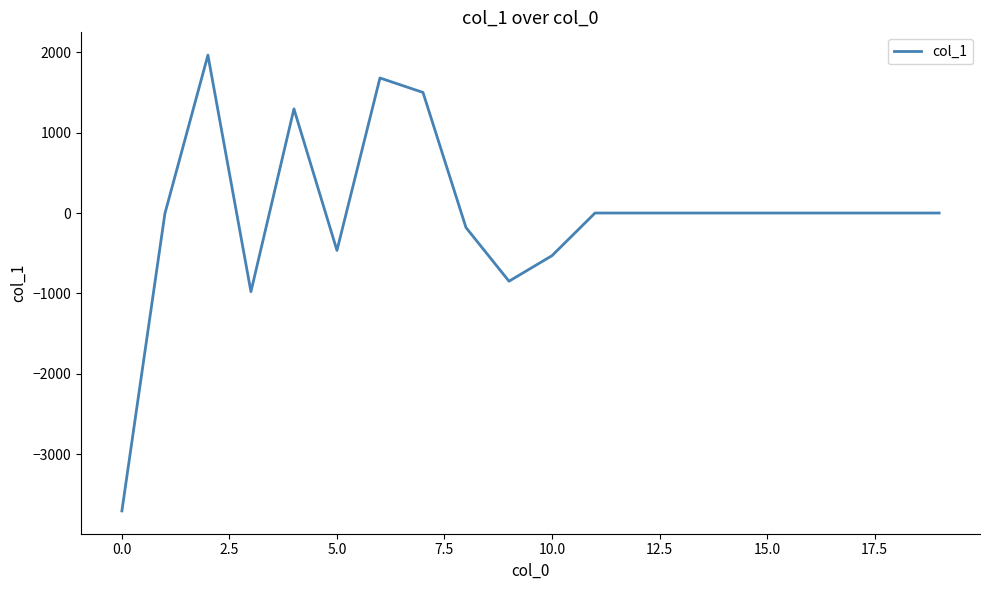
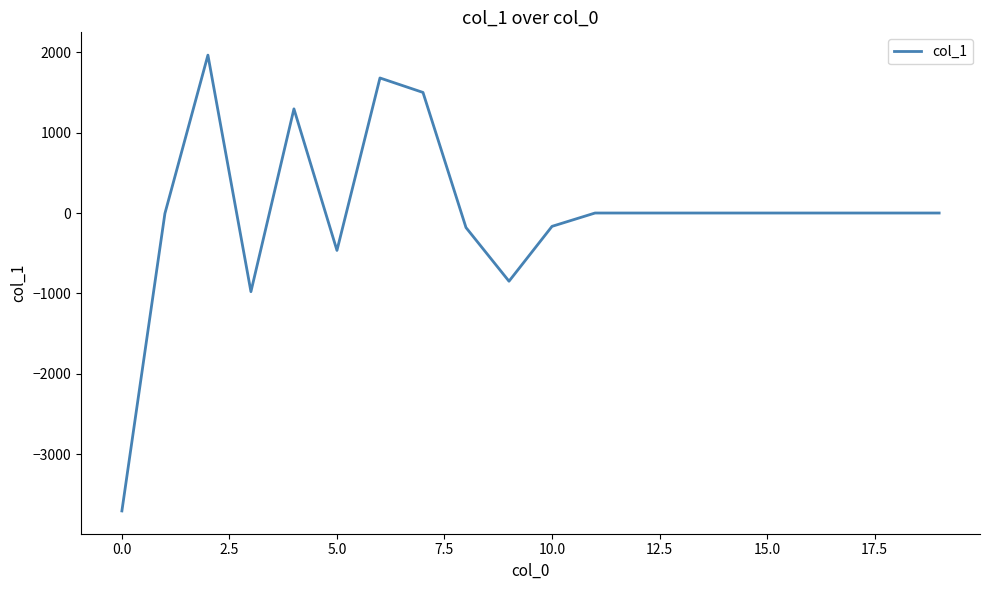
  {
    "0.0": -3700,
    "5.0": -500,
-   "10.0": -500,
+   "10.0": -200,
    "15.0": 0
  }
